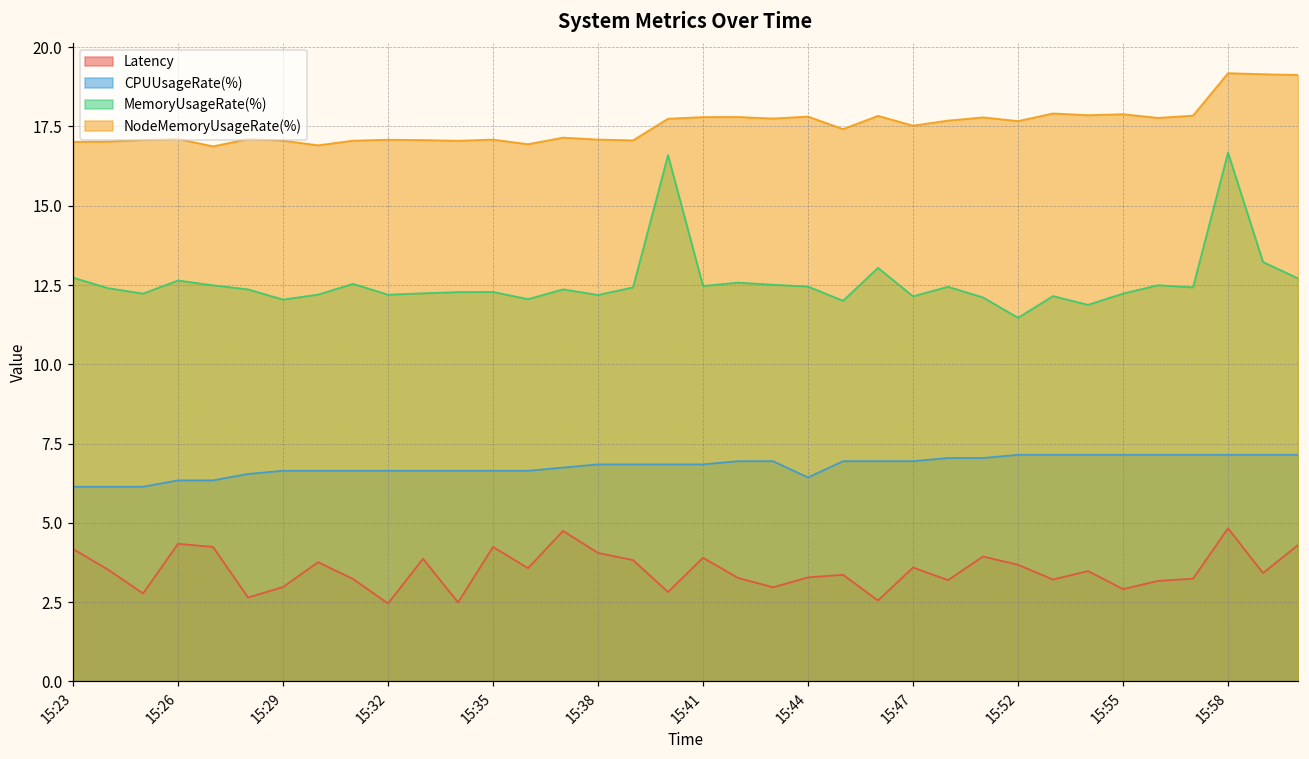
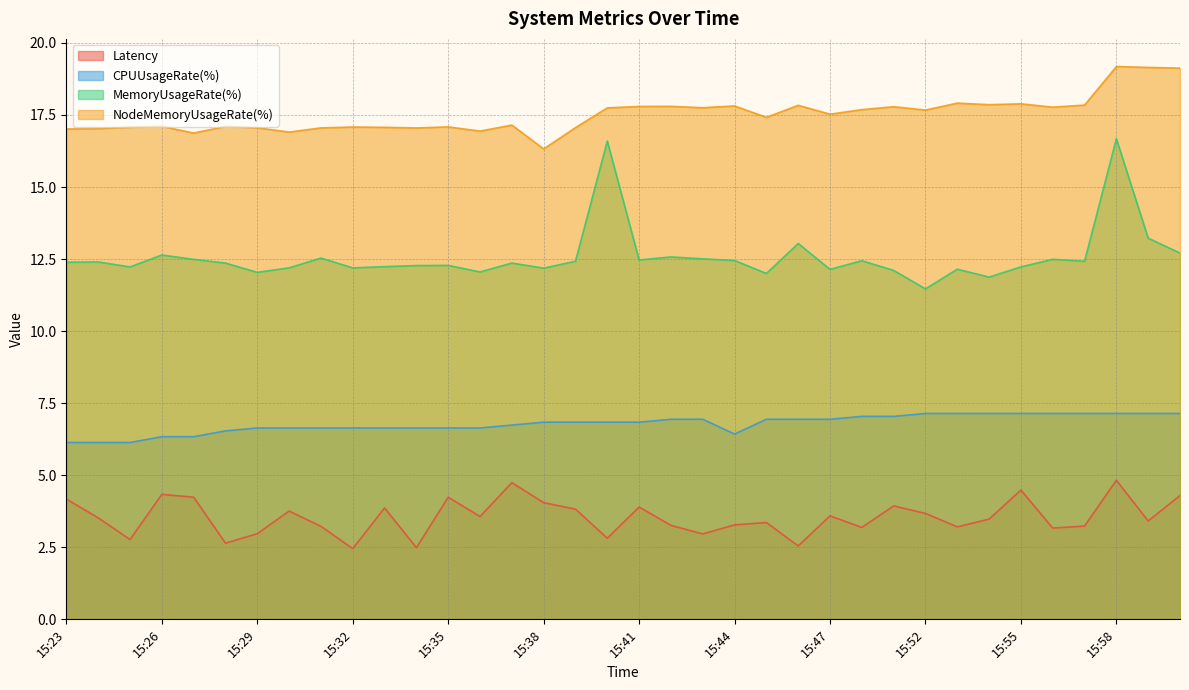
  {
    "Latency": {
      "15:23": 4.2,
      "15:26": 4.3,
      "15:29": 3.0,
      "15:32": 2.5,
      "15:35": 4.2,
      "15:38": 4.0,
      "15:41": 3.9,
      "15:44": 3.3,
      "15:47": 3.6,
      "15:52": 3.7,
-     "15:55": 2.9,
+     "15:55": 4.5,
      "15:58": 4.8
    },
    "CPUUsageRate(%)": {
      "15:23": 6.1,
      "15:26": 6.3,
      "15:29": 6.6,
      "15:32": 6.6,
      "15:35": 6.6,
      "15:38": 6.8,
      "15:41": 6.8,
      "15:44": 6.4,
      "15:47": 6.9,
      "15:52": 7.1,
      "15:55": 7.1,
      "15:58": 7.1
    },
    "MemoryUsageRate(%)": {
-     "15:23": 12.7,
+     "15:23": 12.4,
      "15:26": 12.6,
      "15:29": 12.0,
      "15:32": 12.2,
      "15:35": 12.3,
      "15:38": 12.2,
      "15:41": 12.5,
      "15:44": 12.5,
      "15:47": 12.1,
      "15:52": 11.5,
      "15:55": 12.2,
      "15:58": 16.7
    },
    "NodeMemoryUsageRate(%)": {
      "15:23": 17.0,
      "15:29": 17.1,
      "15:32": 17.1,
      "15:35": 17.1,
-     "15:38": 17.1,
+     "15:38": 16.3,
      "15:41": 17.8,
      "15:44": 17.8,
      "15:47": 17.5,
      "15:52": 17.7,
      "15:55": 17.9,
      "15:58": 19.2
    }
  }
